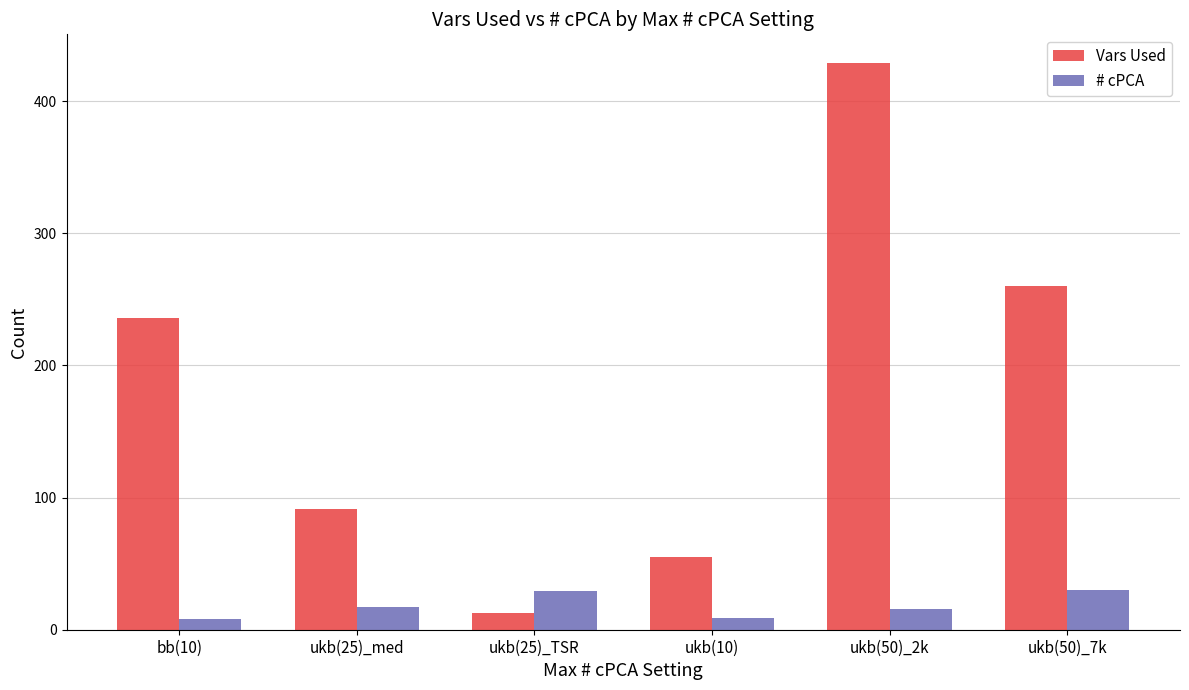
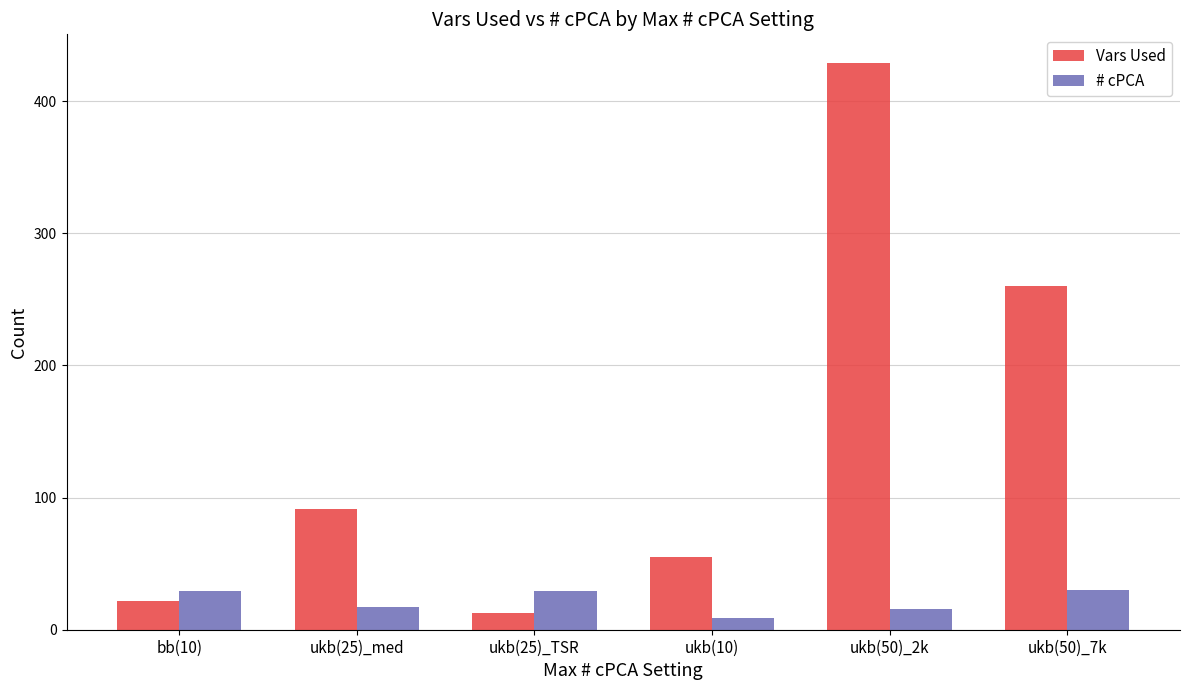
  {
    "Vars Used": {
-     "bb(10)": 236,
+     "bb(10)": 22,
      "ukb(25)_med": 91,
      "ukb(25)_TSR": 13,
      "ukb(10)": 55,
      "ukb(50)_2k": 429,
      "ukb(50)_7k": 260
    },
    "# cPCA": {
-     "bb(10)": 8,
+     "bb(10)": 29,
      "ukb(25)_med": 17,
      "ukb(25)_TSR": 29,
      "ukb(10)": 9,
      "ukb(50)_2k": 16,
      "ukb(50)_7k": 30
    }
  }
